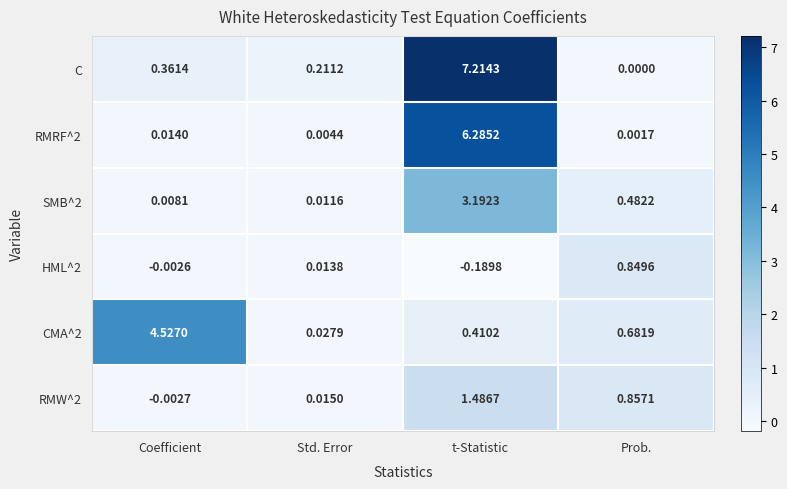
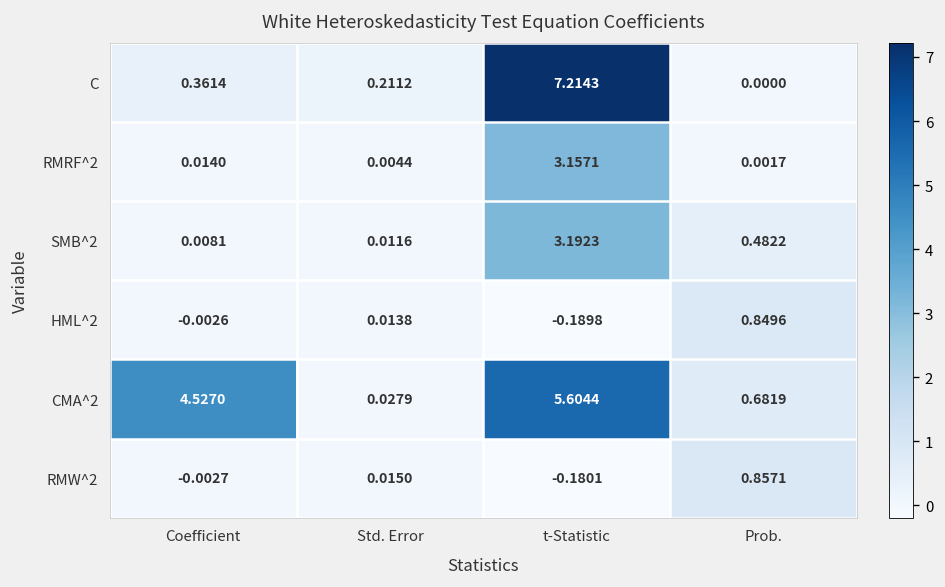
  {
    "C": {
      "Coefficient": 0.3614,
      "Std. Error": 0.2112,
      "t-Statistic": 7.2143,
      "Prob.": 0.0000
    },
    "RMRF^2": {
      "Coefficient": 0.0140,
      "Std. Error": 0.0044,
-     "t-Statistic": 6.2852,
+     "t-Statistic": 3.1571,
      "Prob.": 0.0017
    },
    "SMB^2": {
      "Coefficient": 0.0081,
      "Std. Error": 0.0116,
      "t-Statistic": 3.1923,
      "Prob.": 0.4822
    },
    "HML^2": {
      "Coefficient": -0.0026,
      "Std. Error": 0.0138,
      "t-Statistic": -0.1898,
      "Prob.": 0.8496
    },
    "CMA^2": {
      "Coefficient": 4.5270,
      "Std. Error": 0.0279,
-     "t-Statistic": 0.4102,
+     "t-Statistic": 5.6044,
      "Prob.": 0.6819
    },
    "RMW^2": {
      "Coefficient": -0.0027,
      "Std. Error": 0.0150,
-     "t-Statistic": 1.4867,
+     "t-Statistic": -0.1801,
      "Prob.": 0.8571
    }
  }
